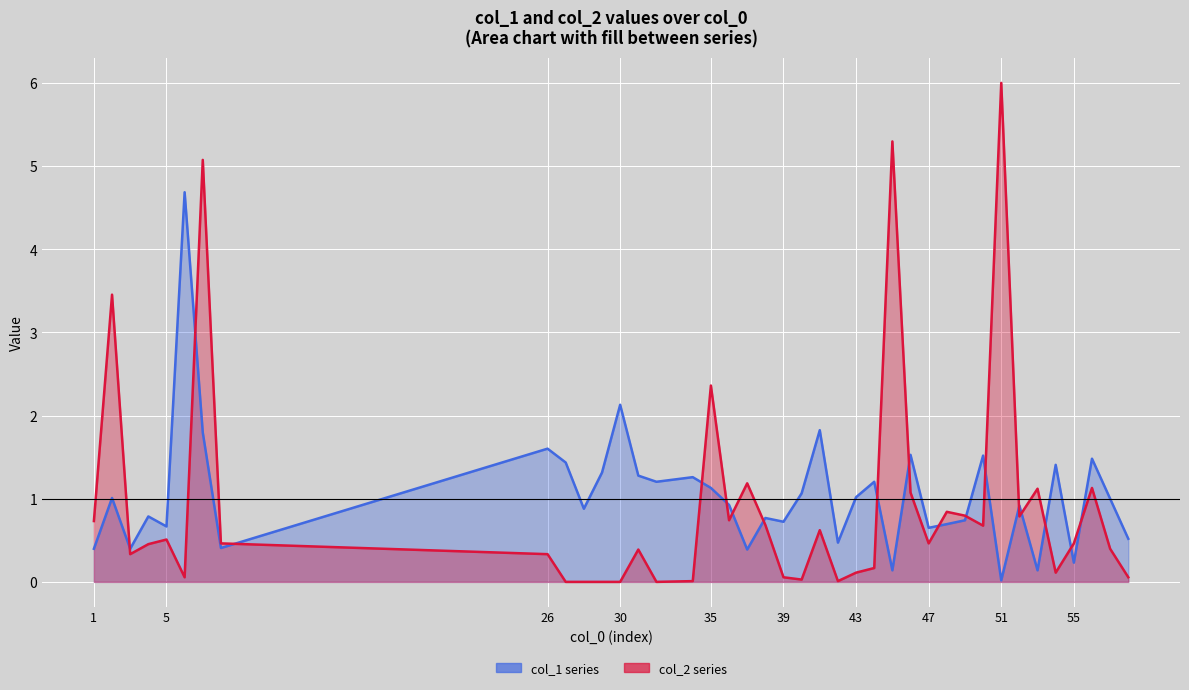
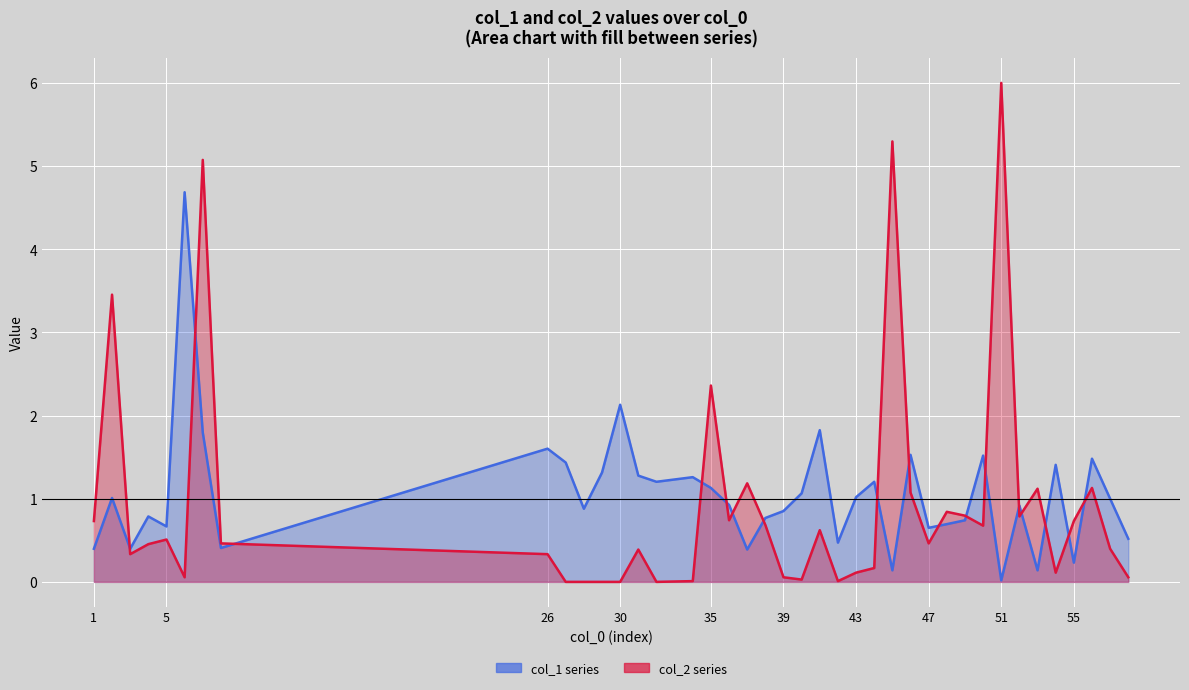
  {
    "col_1 series": {
      "1": 0.4,
      "5": 0.7,
      "26": 1.6,
      "30": 2.1,
      "35": 1.1,
-     "39": 0.7,
+     "39": 0.9,
      "43": 1.0,
      "47": 0.7,
      "51": 0.0,
      "55": 0.2
    },
    "col_2 series": {
      "1": 0.7,
      "5": 0.5,
      "26": 0.3,
      "30": 0.0,
      "35": 2.4,
      "39": 0.1,
      "43": 0.1,
      "47": 0.5,
      "51": 6.0,
-     "55": 0.5
+     "55": 0.7
    }
  }
